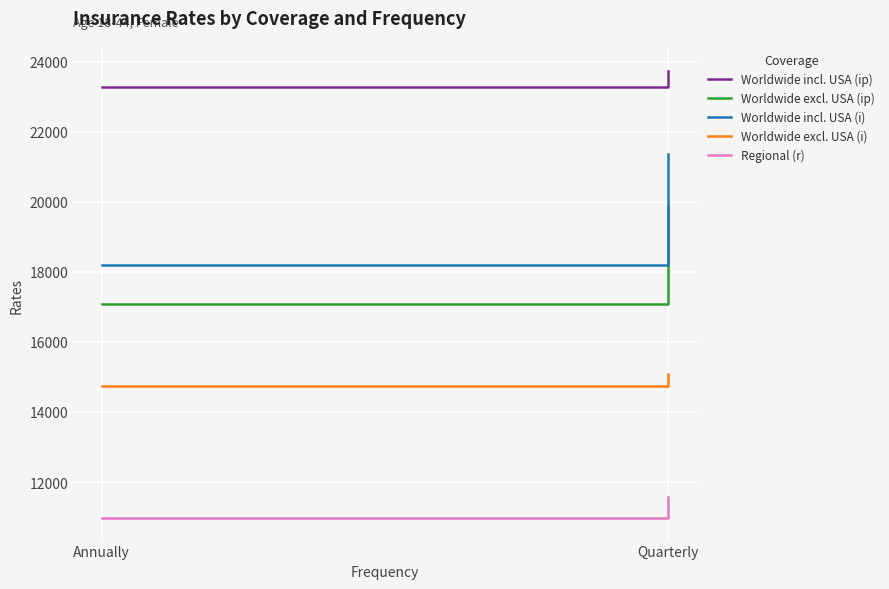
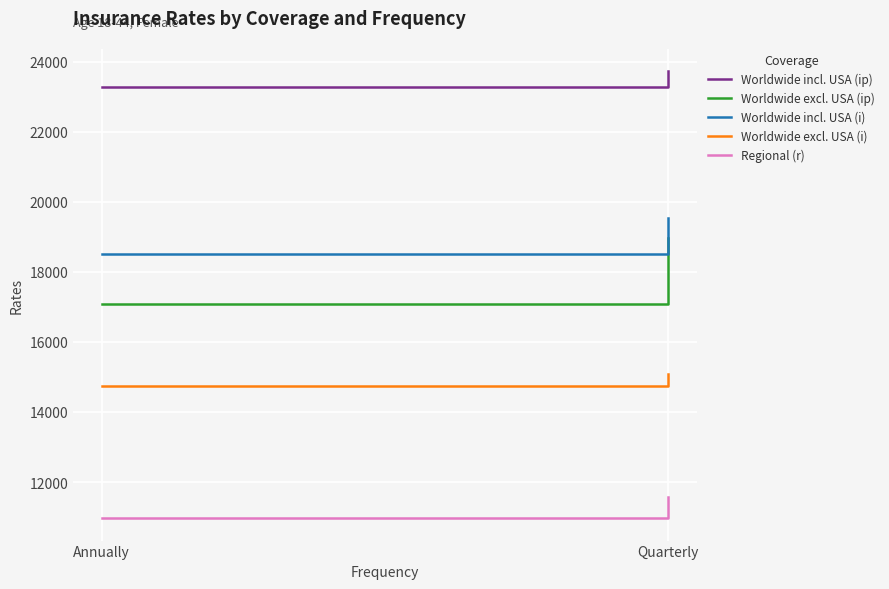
  {
    "Worldwide incl. USA (ip)": {
      "Annually": 23300,
      "Quarterly": 23700
    },
    "Worldwide excl. USA (ip)": {
      "Annually": 17100,
-     "Quarterly": 19900
+     "Quarterly": 19000
    },
    "Worldwide incl. USA (i)": {
-     "Annually": 18200,
-     "Quarterly": 21400
+     "Annually": 18500,
+     "Quarterly": 19500
    },
    "Worldwide excl. USA (i)": {
      "Annually": 14700,
      "Quarterly": 15100
    },
    "Regional (r)": {
      "Annually": 11000,
      "Quarterly": 11600
    }
  }
